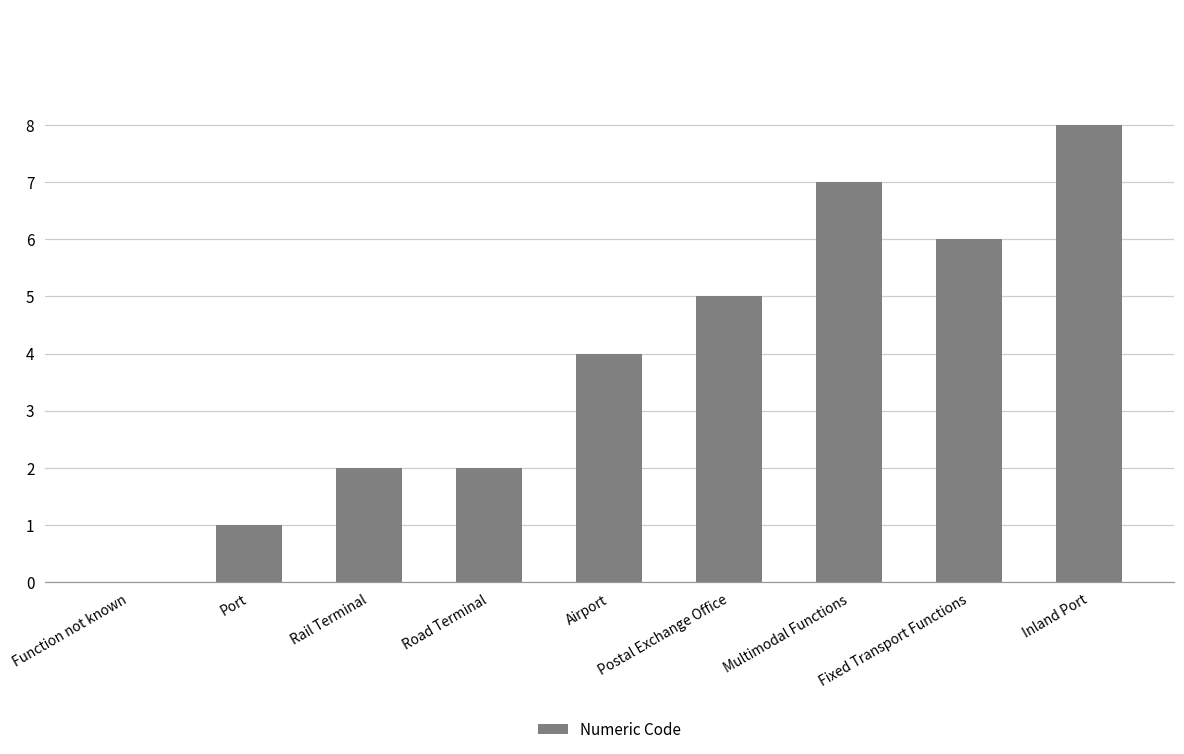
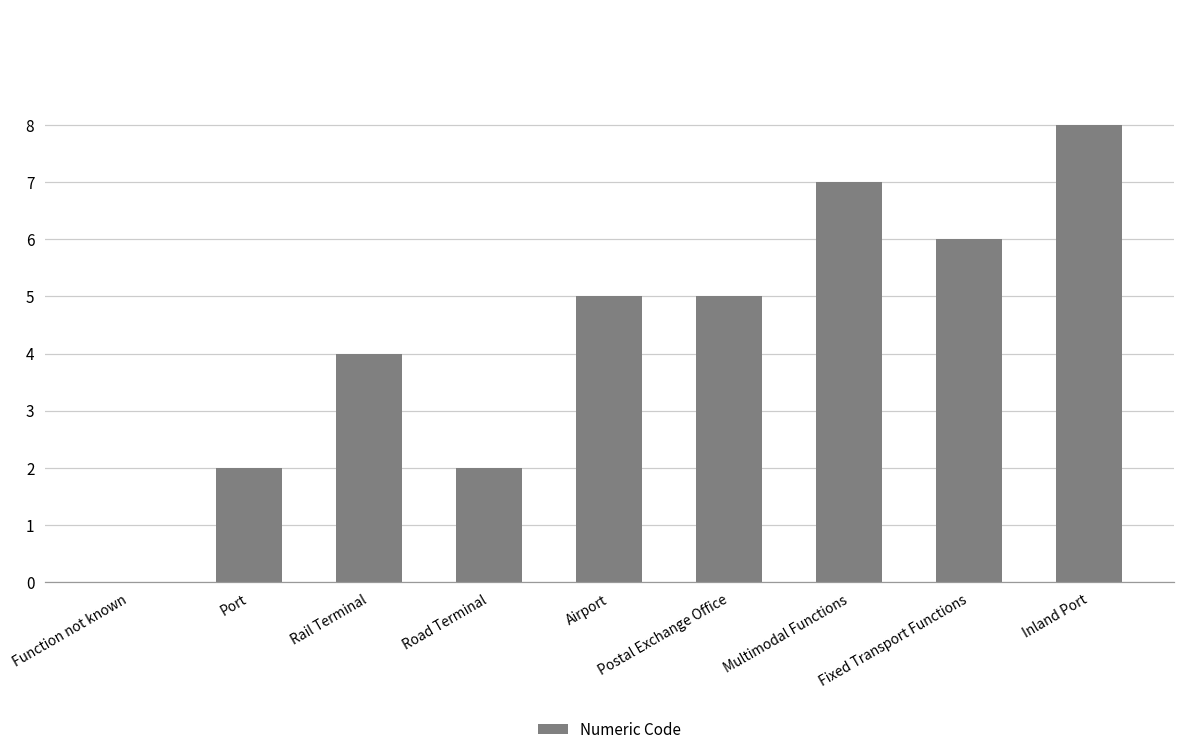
  {
    "Function not known": 0,
-   "Port": 1,
-   "Rail Terminal": 2,
+   "Port": 2,
+   "Rail Terminal": 4,
    "Road Terminal": 2,
-   "Airport": 4,
+   "Airport": 5,
    "Postal Exchange Office": 5,
    "Multimodal Functions": 7,
    "Fixed Transport Functions": 6,
    "Inland Port": 8
  }
